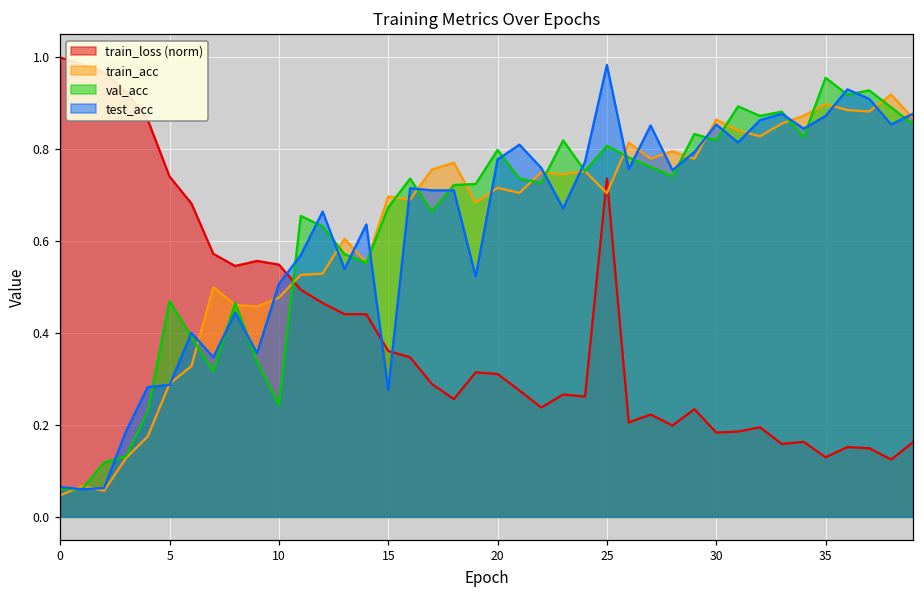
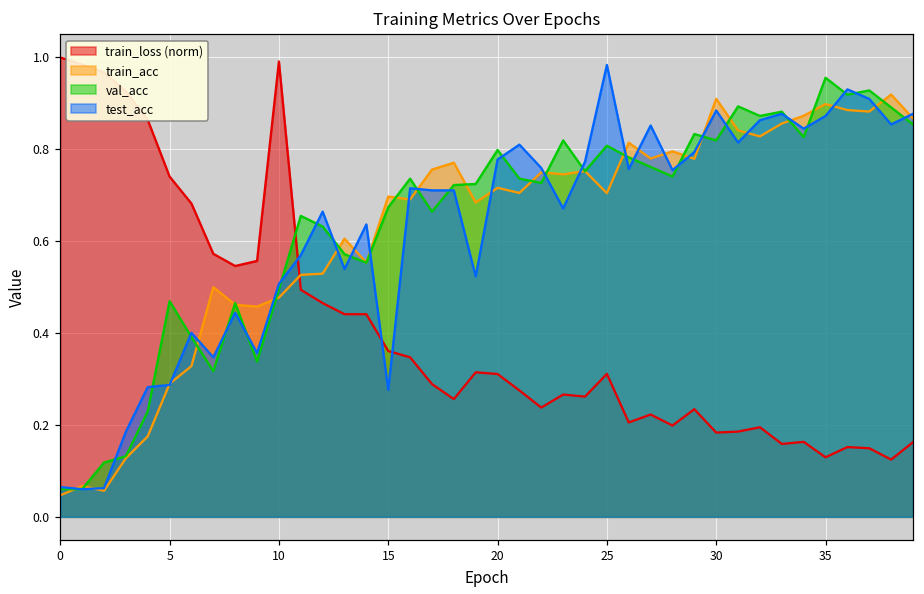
  {
    "train_loss (norm)": {
      "0": 1.00,
      "5": 0.74,
-     "10": 0.55,
+     "10": 0.99,
      "15": 0.36,
      "20": 0.31,
-     "25": 0.74,
+     "25": 0.31,
      "30": 0.18,
      "35": 0.13
    },
    "train_acc": {
      "0": 0.05,
      "10": 0.48,
      "15": 0.70,
      "20": 0.72,
      "25": 0.70,
-     "30": 0.86,
+     "30": 0.91,
      "35": 0.90
    },
    "val_acc": {
      "5": 0.47,
-     "10": 0.24,
+     "10": 0.50,
      "15": 0.67,
      "20": 0.80,
      "25": 0.81,
      "30": 0.82,
      "35": 0.96
    },
    "test_acc": {
      "10": 0.51,
      "15": 0.28,
      "20": 0.78,
      "25": 0.98,
-     "30": 0.85,
+     "30": 0.88,
      "35": 0.87
    }
  }
